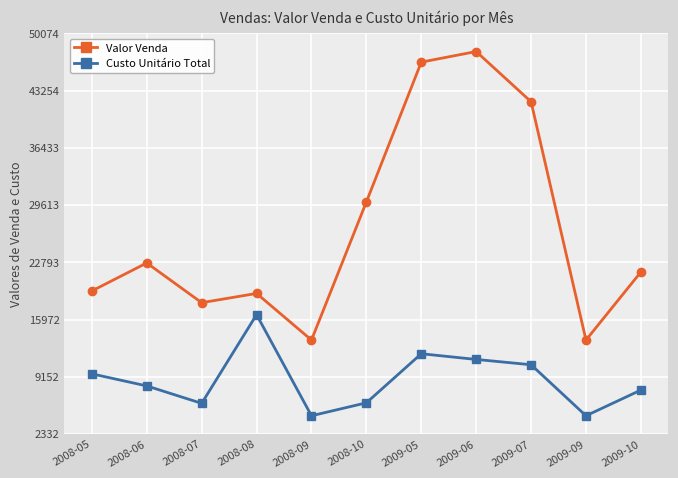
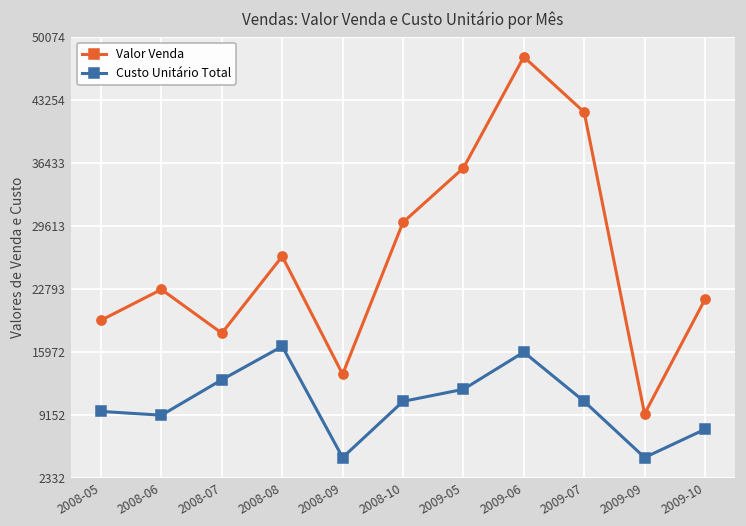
  {
    "Valor Venda": {
      "2008-05": 19000,
      "2008-06": 23000,
      "2008-07": 18000,
-     "2008-08": 19000,
+     "2008-08": 26000,
      "2008-09": 14000,
      "2008-10": 30000,
-     "2009-05": 47000,
+     "2009-05": 36000,
      "2009-06": 48000,
      "2009-07": 42000,
-     "2009-09": 14000,
+     "2009-09": 9000,
      "2009-10": 22000
    },
    "Custo Unitário Total": {
      "2008-05": 9000,
-     "2008-06": 8000,
-     "2008-07": 6000,
+     "2008-06": 9000,
+     "2008-07": 13000,
      "2008-08": 17000,
      "2008-09": 5000,
-     "2008-10": 6000,
+     "2008-10": 11000,
      "2009-05": 12000,
-     "2009-06": 11000,
+     "2009-06": 16000,
      "2009-07": 11000,
      "2009-09": 5000,
      "2009-10": 8000
    }
  }
